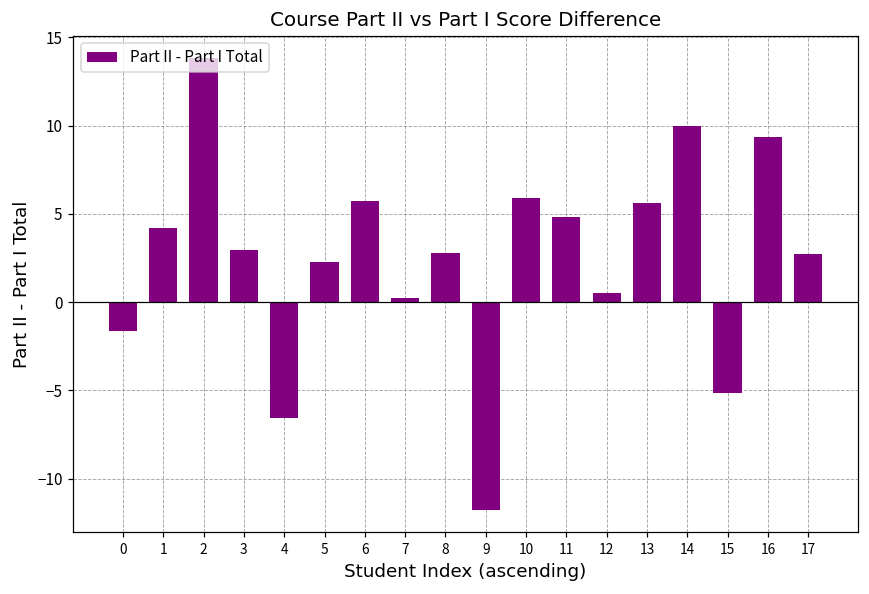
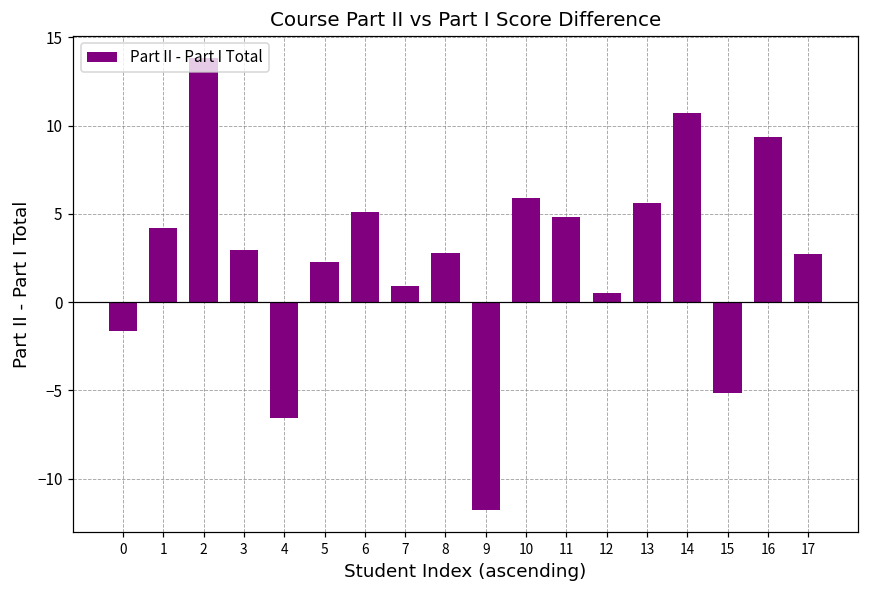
  {
    "0": -1.6,
    "1": 4.2,
    "3": 2.9,
    "4": -6.6,
    "5": 2.3,
-   "6": 5.7,
-   "7": 0.3,
+   "6": 5.1,
+   "7": 0.9,
    "8": 2.8,
    "9": -11.8,
    "10": 5.9,
    "11": 4.8,
    "12": 0.5,
    "13": 5.6,
-   "14": 10.0,
+   "14": 10.7,
    "15": -5.2,
    "16": 9.4,
    "17": 2.7
  }
